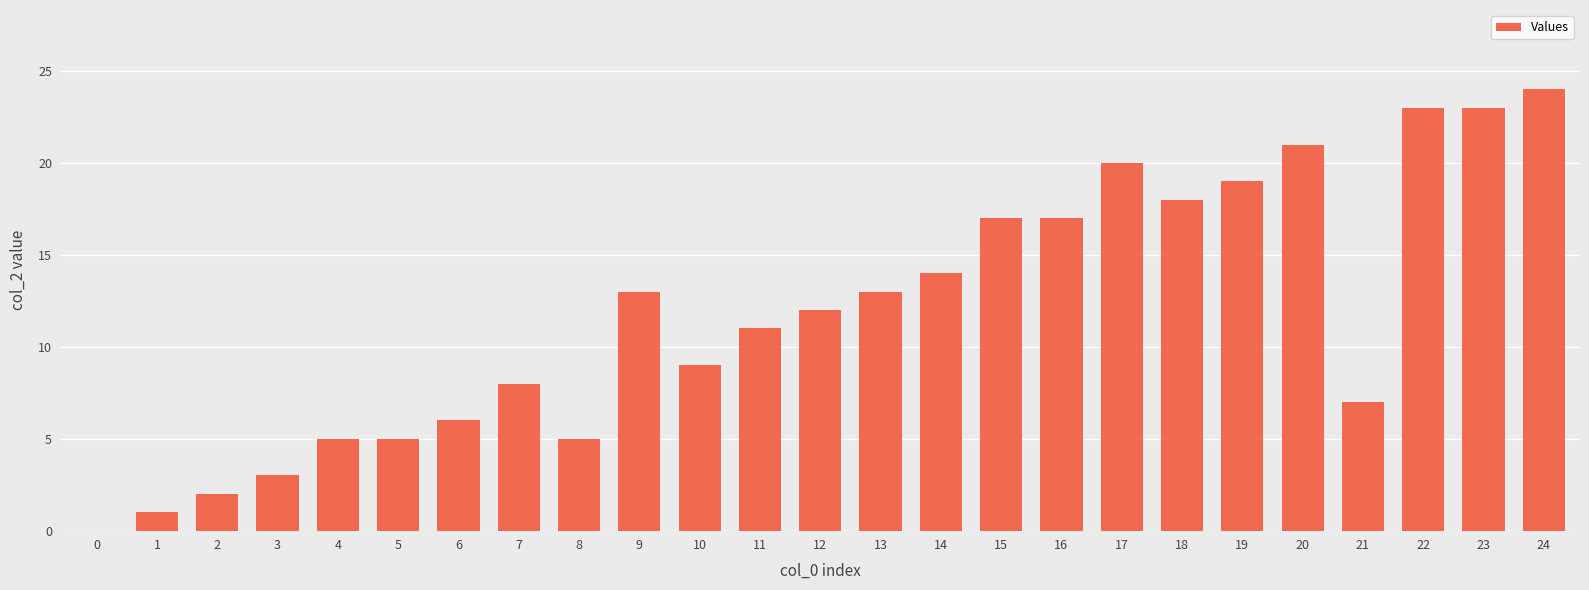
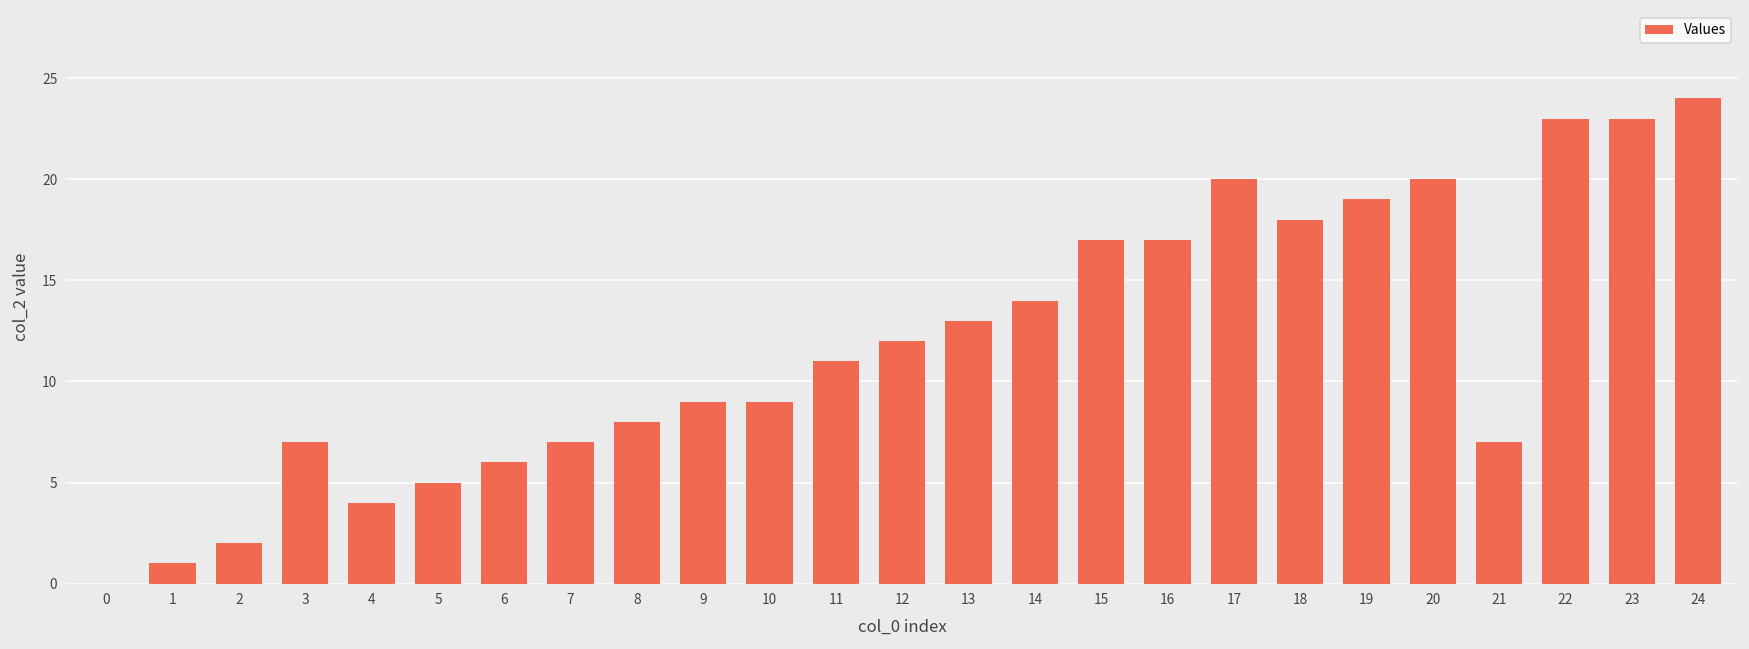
  {
    "0": 0,
    "1": 1,
    "2": 2,
-   "3": 3,
-   "4": 5,
+   "3": 7,
+   "4": 4,
    "5": 5,
    "6": 6,
-   "7": 8,
-   "8": 5,
-   "9": 13,
+   "7": 7,
+   "8": 8,
+   "9": 9,
    "10": 9,
    "11": 11,
    "12": 12,
    "13": 13,
    "14": 14,
    "15": 17,
    "16": 17,
    "17": 20,
    "18": 18,
    "19": 19,
-   "20": 21,
+   "20": 20,
    "21": 7,
    "22": 23,
    "23": 23,
    "24": 24
  }
